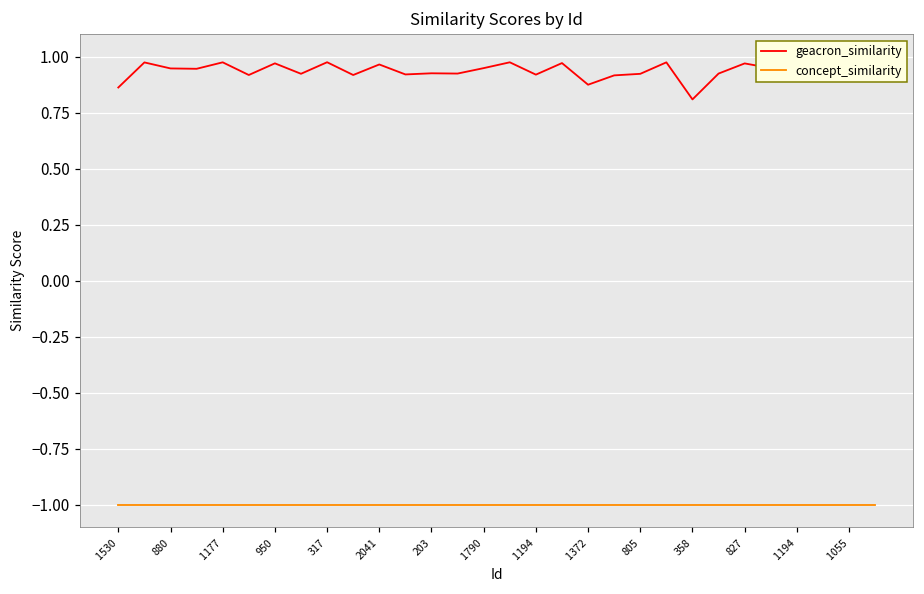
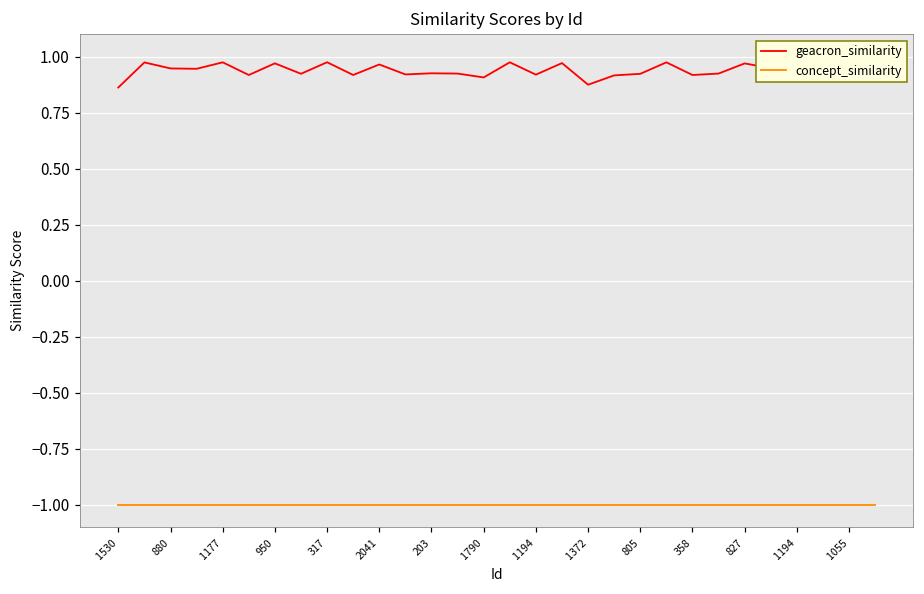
  {
    "geacron_similarity": {
      "1530": 0.86,
      "880": 0.95,
      "1177": 0.98,
      "950": 0.97,
      "317": 0.98,
      "2041": 0.97,
      "203": 0.93,
-     "1790": 0.95,
+     "1790": 0.91,
      "1372": 0.88,
      "805": 0.92,
-     "358": 0.81,
+     "358": 0.92,
      "827": 0.97
    },
    "concept_similarity": {
      "1530": -1.00,
      "880": -1.00,
      "1177": -1.00,
      "950": -1.00,
      "317": -1.00,
      "2041": -1.00,
      "203": -1.00,
      "1790": -1.00,
      "1372": -1.00,
      "805": -1.00,
      "358": -1.00,
      "827": -1.00,
      "1055": -1.00
    }
  }
